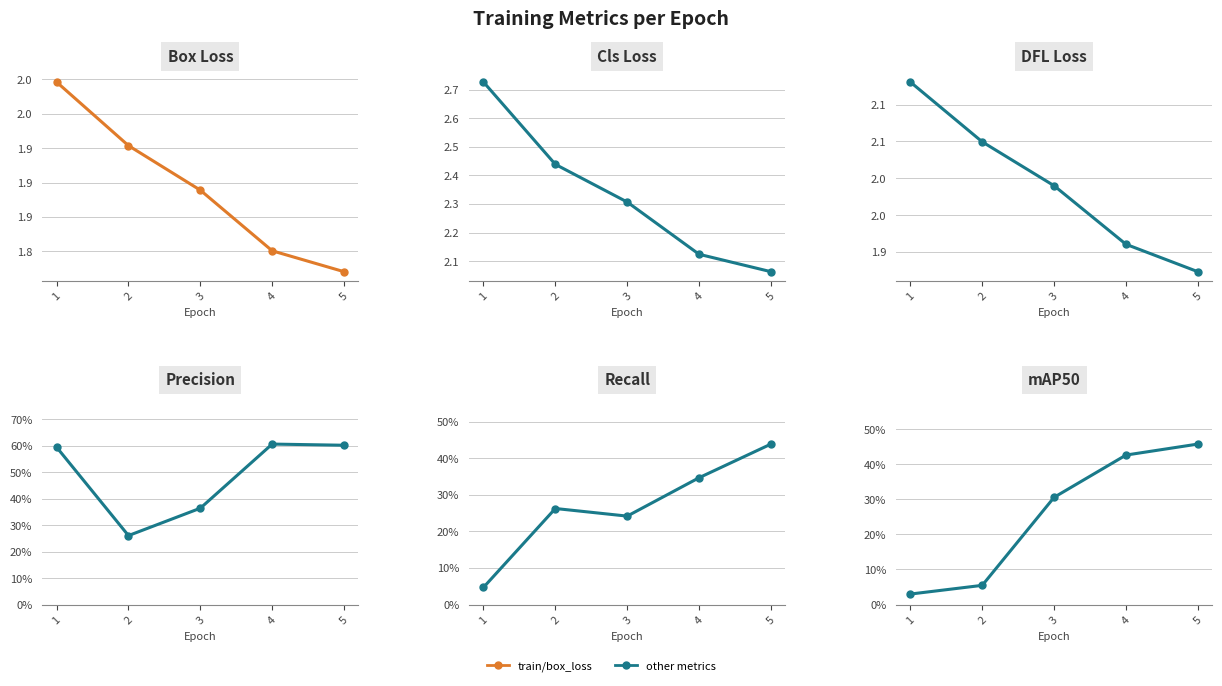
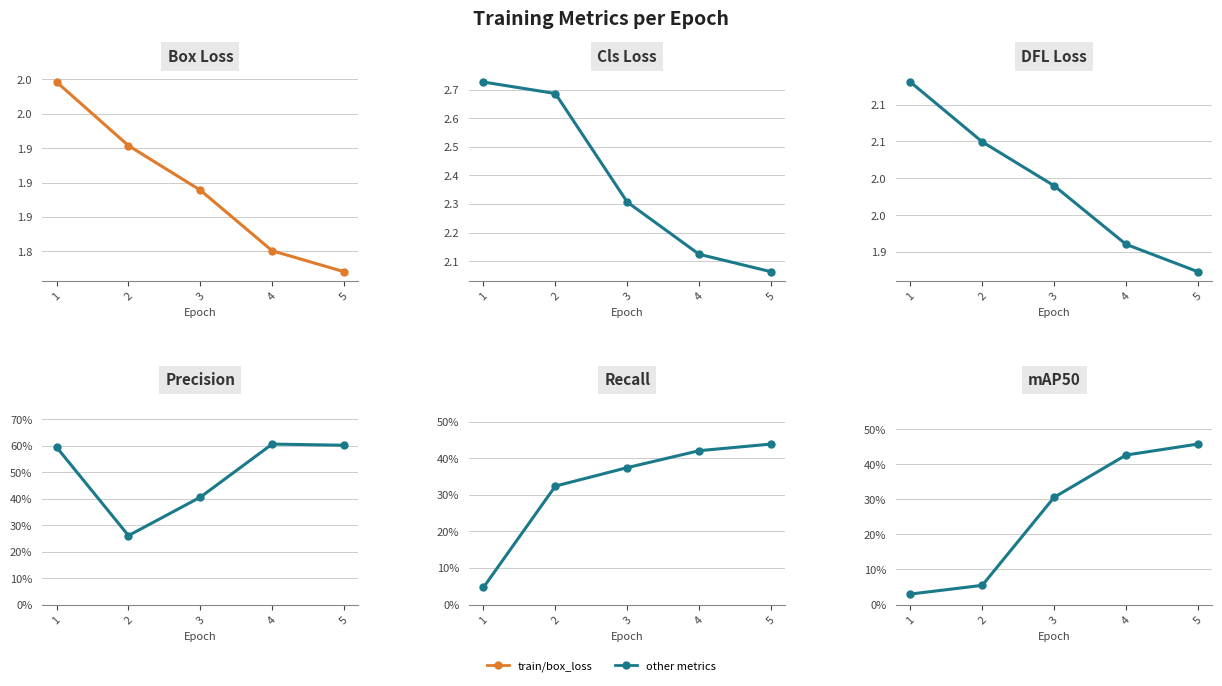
  {
    "Cls Loss": {
      "1": "2.73",
-     "2": "2.44",
+     "2": "2.69",
      "3": "2.31",
      "4": "2.12",
      "5": "2.06"
    },
    "Precision": {
      "1": "59%",
      "2": "26%",
-     "3": "36%",
+     "3": "41%",
      "4": "61%",
      "5": "60%"
    },
    "Recall": {
      "1": "5%",
-     "2": "26%",
-     "3": "24%",
-     "4": "35%",
+     "2": "32%",
+     "3": "37%",
+     "4": "42%",
      "5": "44%"
    },
    "mAP50": {
      "1": "3%",
      "2": "5%",
      "3": "31%",
      "4": "43%",
      "5": "46%"
    }
  }
